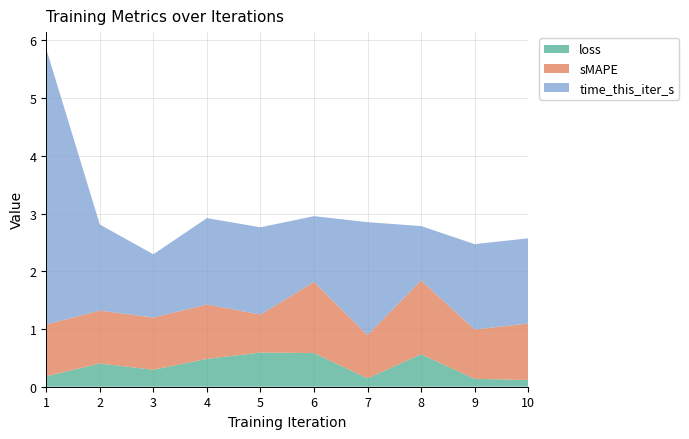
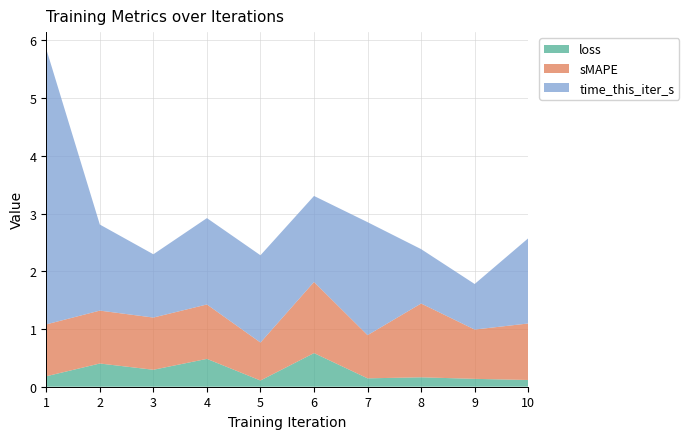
  {
    "loss": {
      "1": 0.2,
      "2": 0.4,
      "3": 0.3,
      "4": 0.5,
-     "5": 0.6,
+     "5": 0.1,
      "6": 0.6,
      "7": 0.1,
-     "8": 0.6,
+     "8": 0.2,
      "9": 0.1,
      "10": 0.1
    },
    "sMAPE": {
      "1": 0.9,
      "2": 0.9,
      "3": 0.9,
      "4": 0.9,
      "5": 0.7,
      "6": 1.2,
      "7": 0.7,
      "8": 1.3,
      "9": 0.9,
      "10": 1.0
    },
    "time_this_iter_s": {
      "1": 4.8,
      "2": 1.5,
      "3": 1.1,
      "4": 1.5,
      "5": 1.5,
-     "6": 1.1,
+     "6": 1.5,
      "7": 2.0,
      "8": 0.9,
-     "9": 1.5,
+     "9": 0.8,
      "10": 1.5
    }
  }
